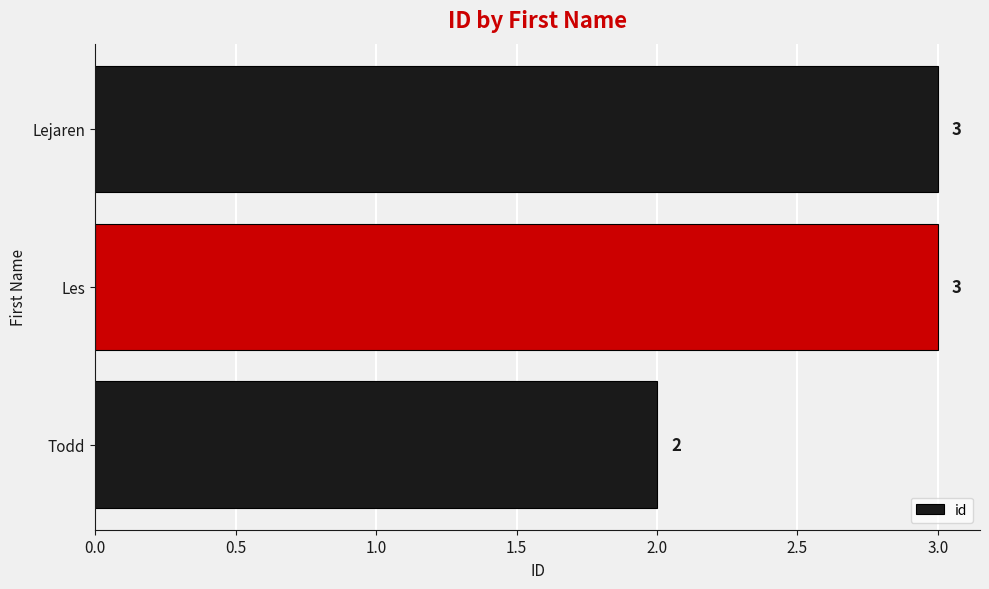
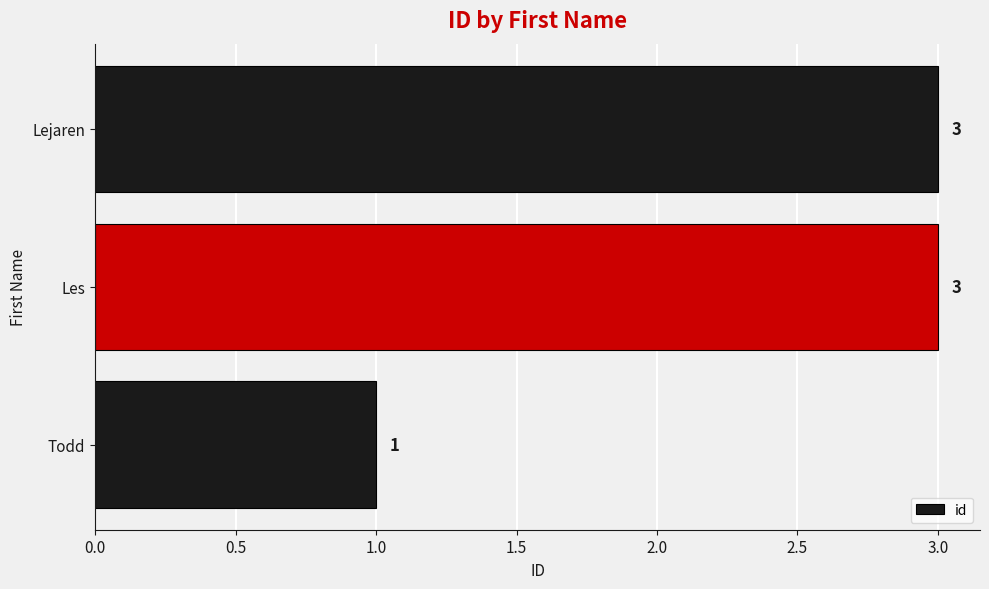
  {
    "Lejaren": 3,
    "Les": 3,
-   "Todd": 2
+   "Todd": 1
  }
